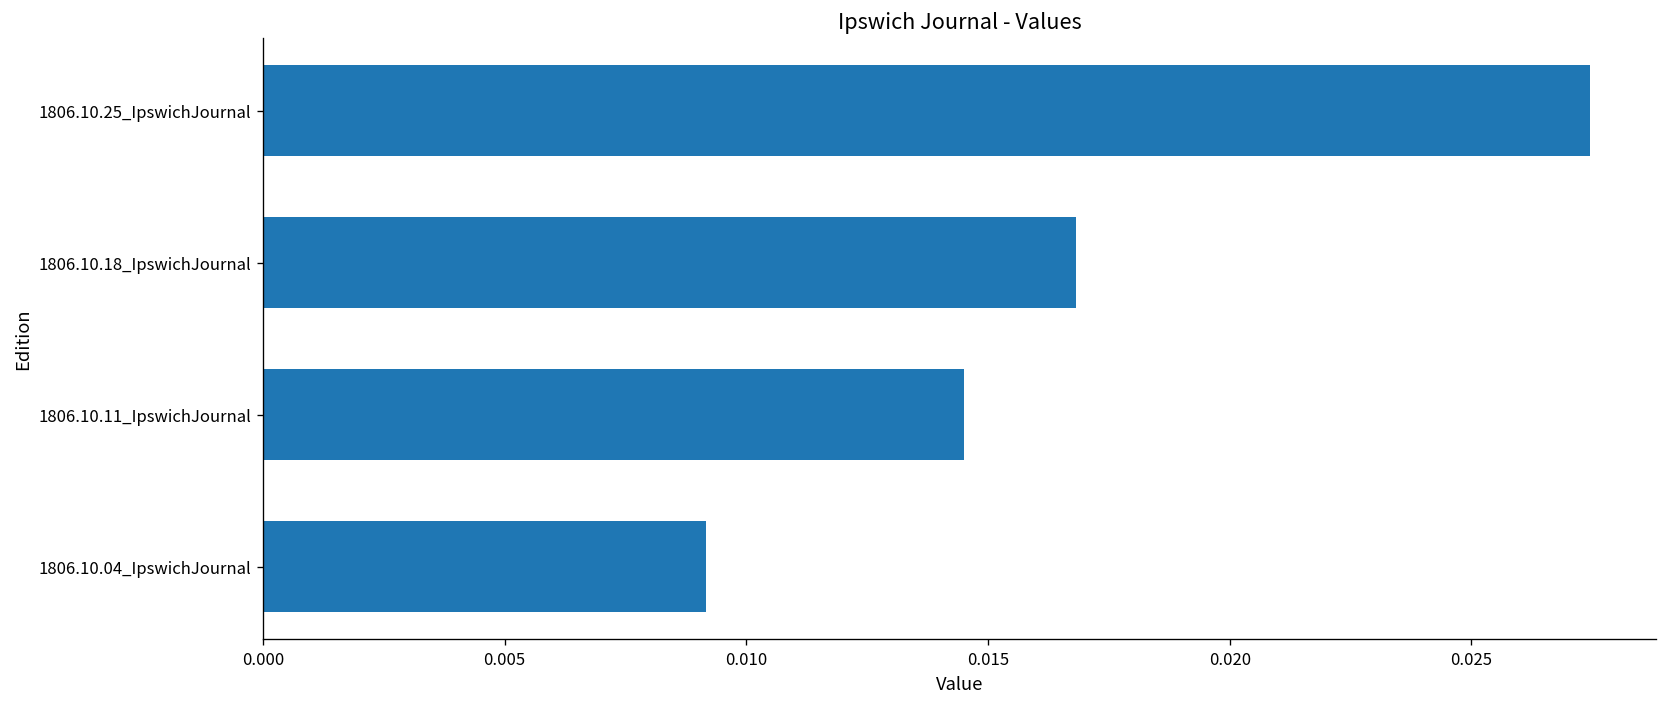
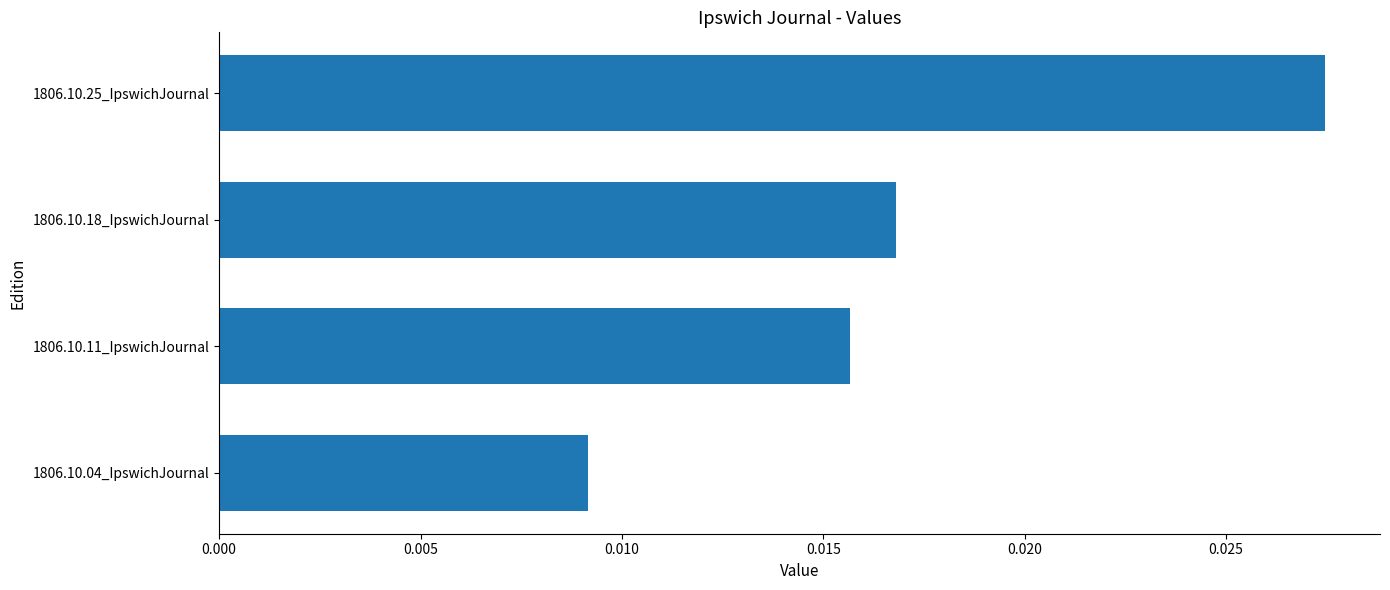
  {
    "1806.10.25_IpswichJournal": 0.0274,
    "1806.10.18_IpswichJournal": 0.0168,
-   "1806.10.11_IpswichJournal": 0.0145,
+   "1806.10.11_IpswichJournal": 0.0157,
    "1806.10.04_IpswichJournal": 0.0092
  }
